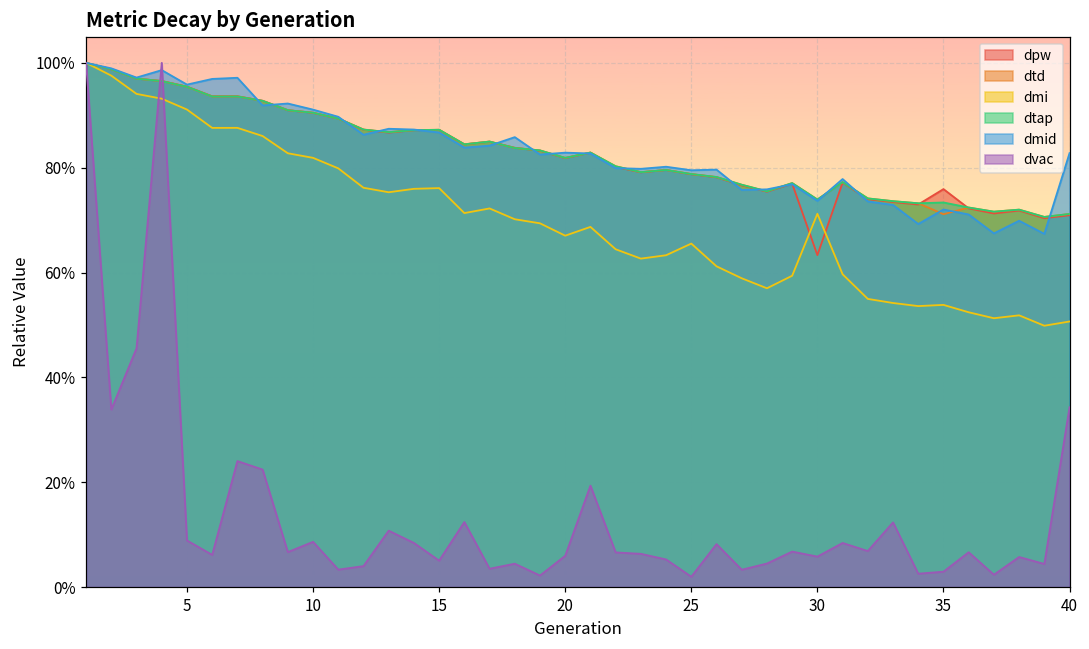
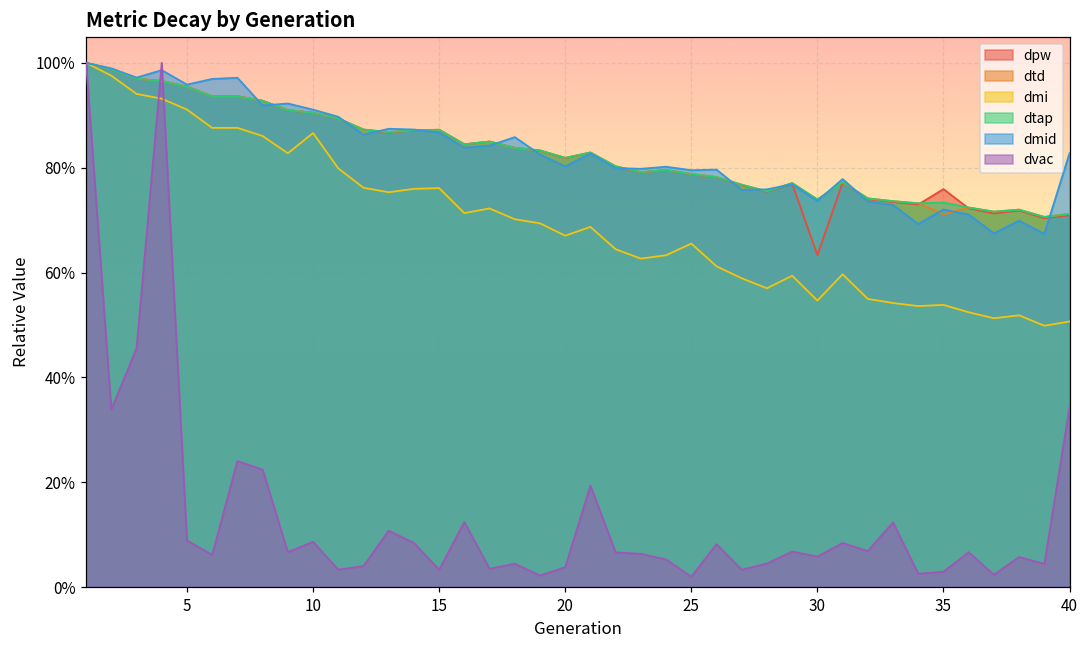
  {
    "dmi": {
      "5": "91%",
-     "10": "82%",
+     "10": "87%",
      "15": "76%",
      "20": "67%",
      "25": "66%",
-     "30": "71%",
+     "30": "55%",
      "35": "54%",
      "40": "51%"
    },
    "dtap": {
      "35": "73%"
    },
    "dmid": {
      "10": "91%",
-     "20": "83%",
+     "20": "80%",
      "25": "80%",
      "35": "72%",
      "40": "83%"
    },
    "dvac": {
      "5": "9%",
      "10": "9%",
-     "15": "5%",
-     "20": "6%",
+     "15": "3%",
+     "20": "4%",
      "25": "2%",
      "30": "6%",
      "35": "3%",
      "40": "34%"
    }
  }
